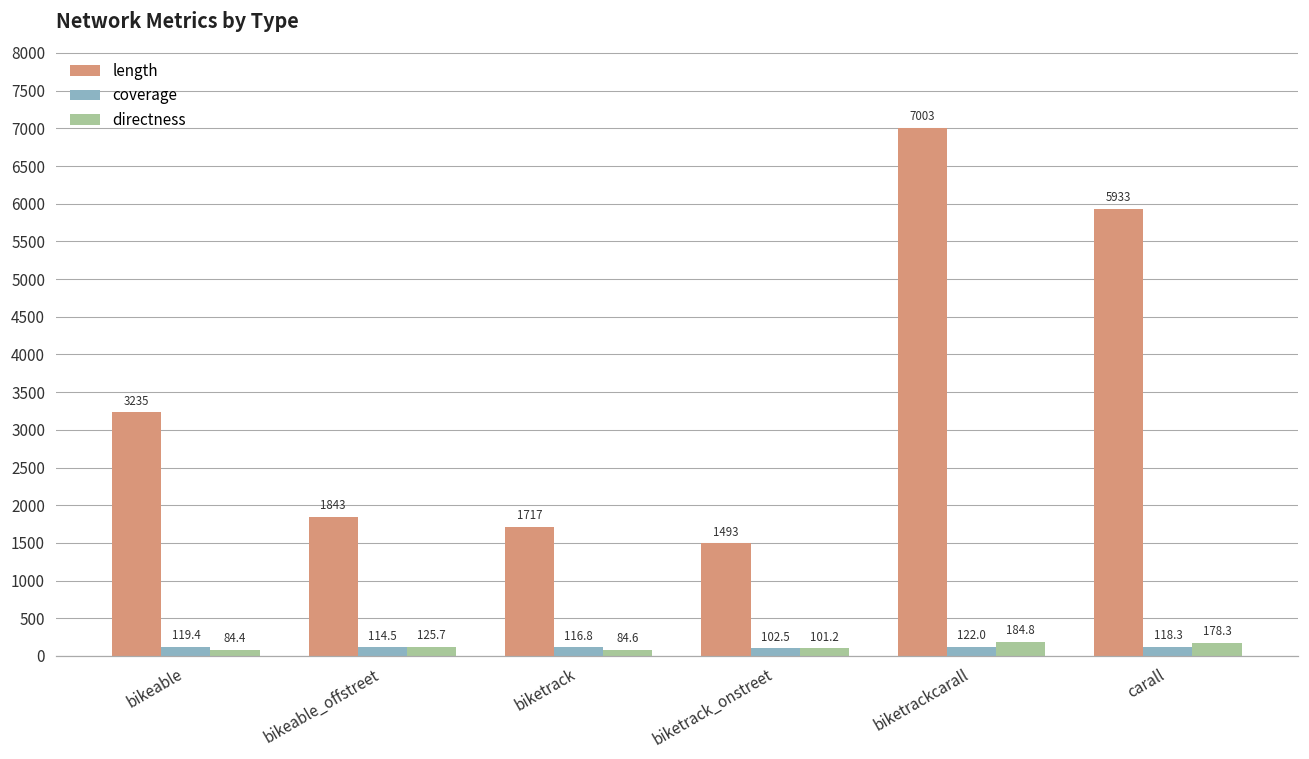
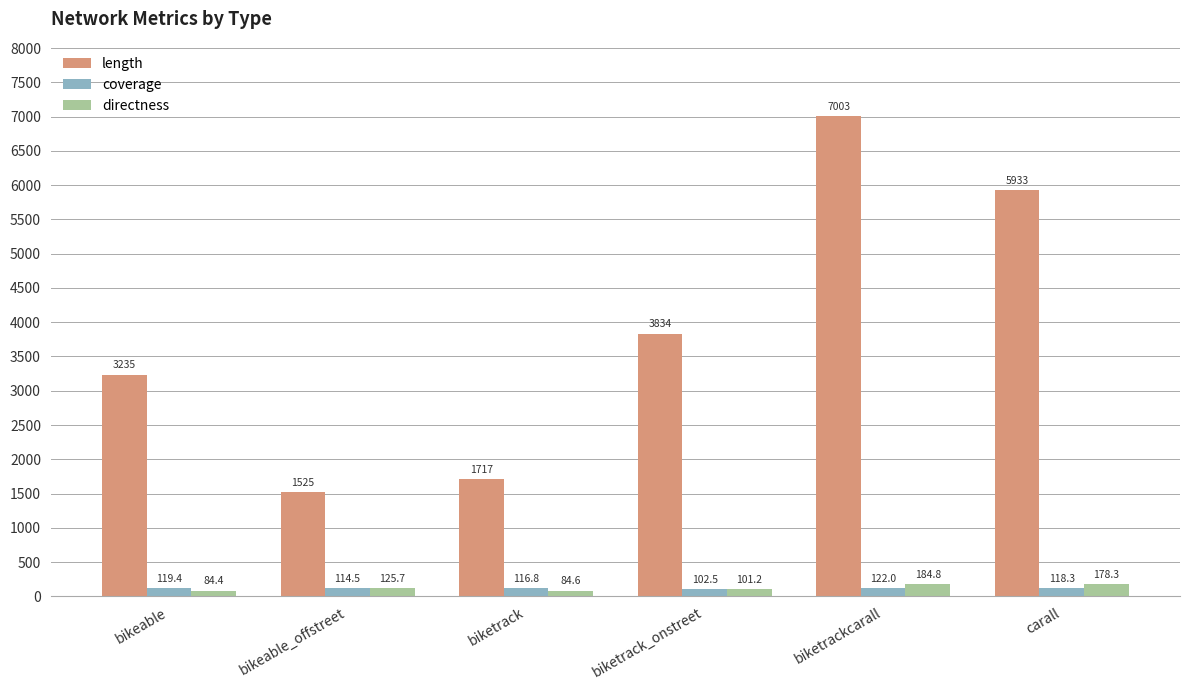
  {
    "length": {
      "bikeable": 3235,
-     "bikeable_offstreet": 1843,
+     "bikeable_offstreet": 1525,
      "biketrack": 1717,
-     "biketrack_onstreet": 1493,
+     "biketrack_onstreet": 3834,
      "biketrackcarall": 7003,
      "carall": 5933
    }
  }
